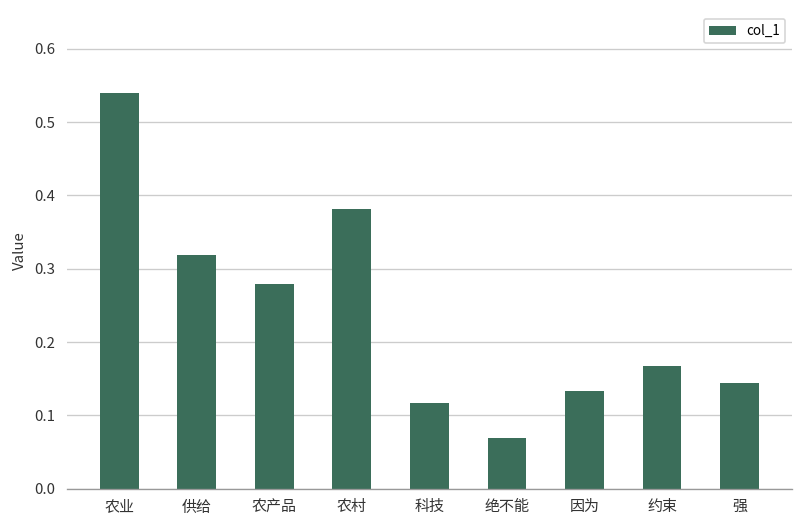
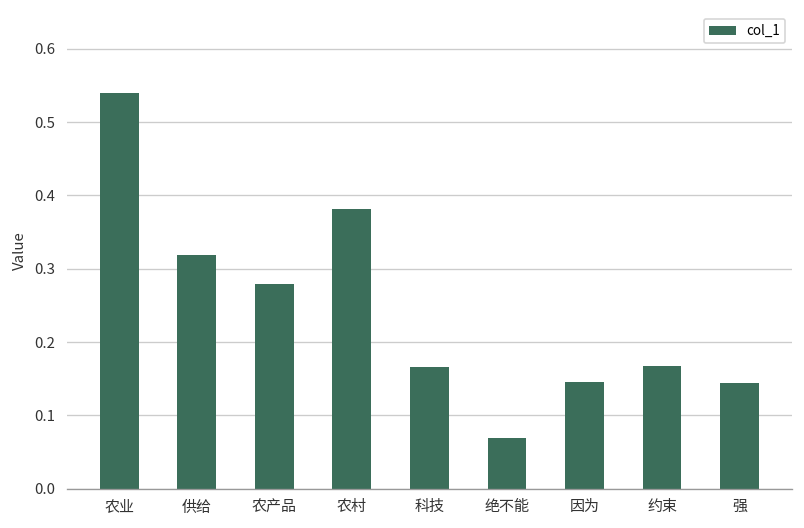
  {
    "农业": 0.54,
    "供给": 0.32,
    "农产品": 0.28,
    "农村": 0.38,
-   "科技": 0.12,
+   "科技": 0.17,
    "绝不能": 0.07,
-   "因为": 0.13,
+   "因为": 0.15,
    "约束": 0.17,
    "强": 0.14
  }
